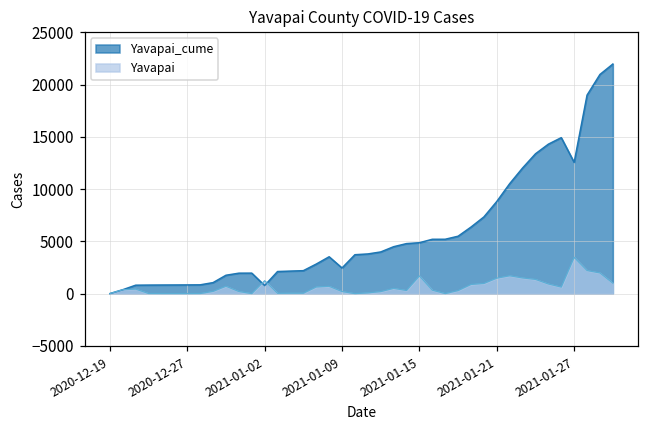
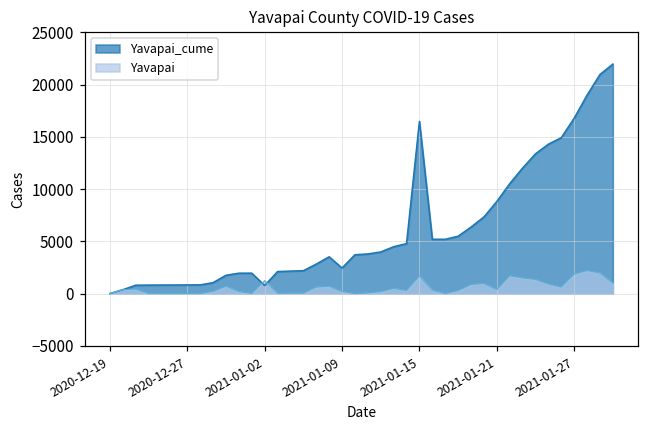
  {
    "Yavapai_cume": {
      "2020-12-27": 1000,
      "2021-01-02": 1000,
      "2021-01-09": 2000,
-     "2021-01-15": 5000,
+     "2021-01-15": 16000,
      "2021-01-21": 9000,
-     "2021-01-27": 13000
+     "2021-01-27": 17000
    },
    "Yavapai": {
      "2020-12-27": 0,
      "2021-01-02": 1000,
      "2021-01-09": 0,
      "2021-01-15": 2000,
-     "2021-01-21": 1000,
-     "2021-01-27": 3000
+     "2021-01-21": 0,
+     "2021-01-27": 2000
    }
  }
